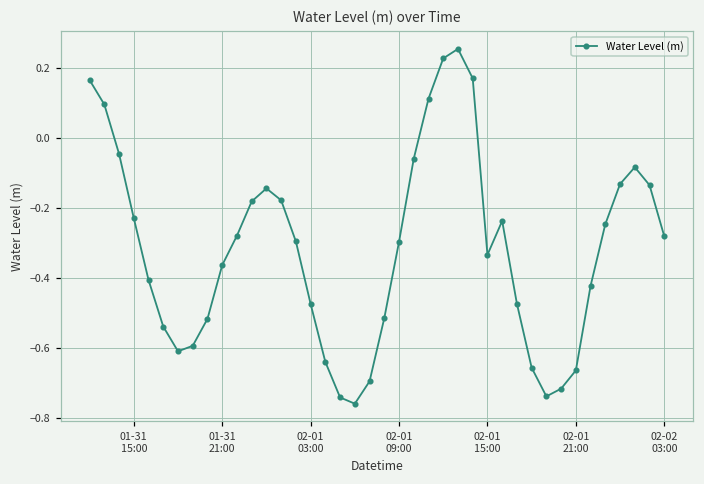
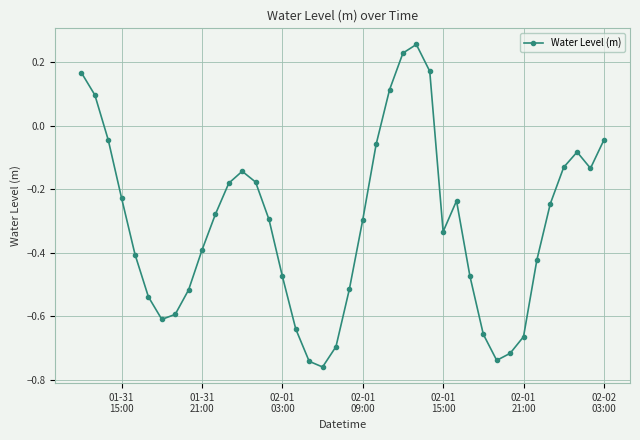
  {
    "01-31 15:00": -0.23,
-   "01-31 21:00": -0.36,
+   "01-31 21:00": -0.39,
    "02-01 03:00": -0.47,
    "02-01 09:00": -0.30,
    "02-01 15:00": -0.33,
    "02-01 21:00": -0.66,
-   "02-02 03:00": -0.28
+   "02-02 03:00": -0.05
  }
